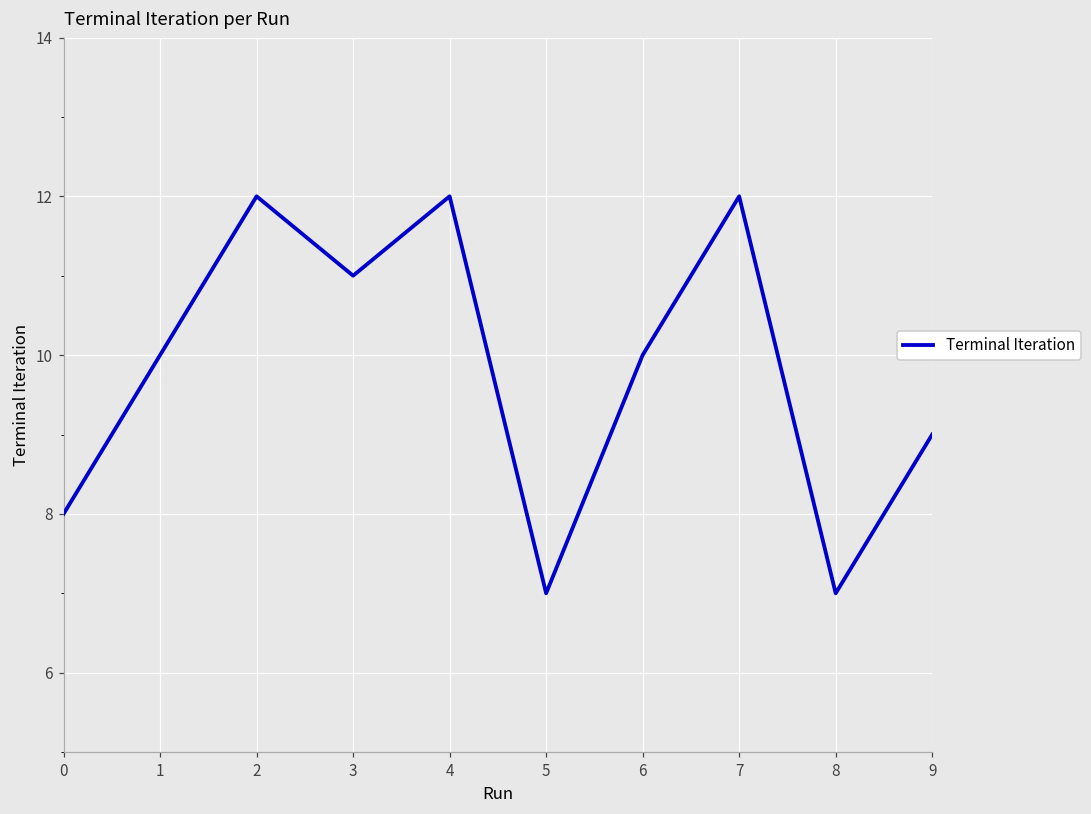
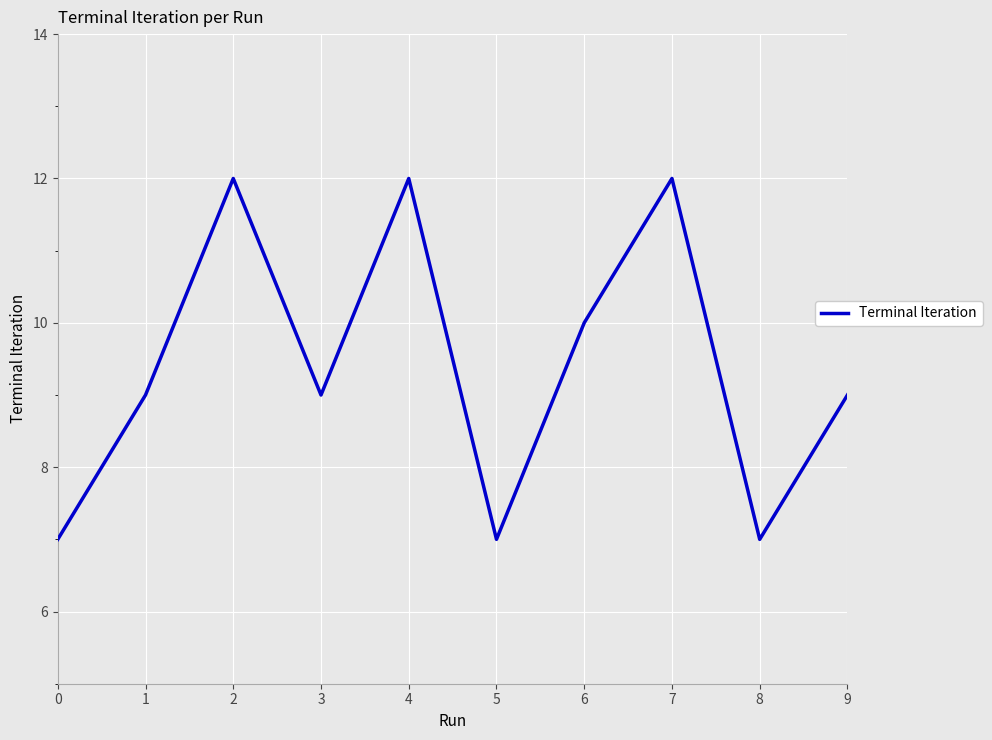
  {
-   "0": 8,
-   "1": 10,
+   "0": 7,
+   "1": 9,
    "2": 12,
-   "3": 11,
+   "3": 9,
    "4": 12,
    "5": 7,
    "6": 10,
    "7": 12,
    "8": 7,
    "9": 9
  }
